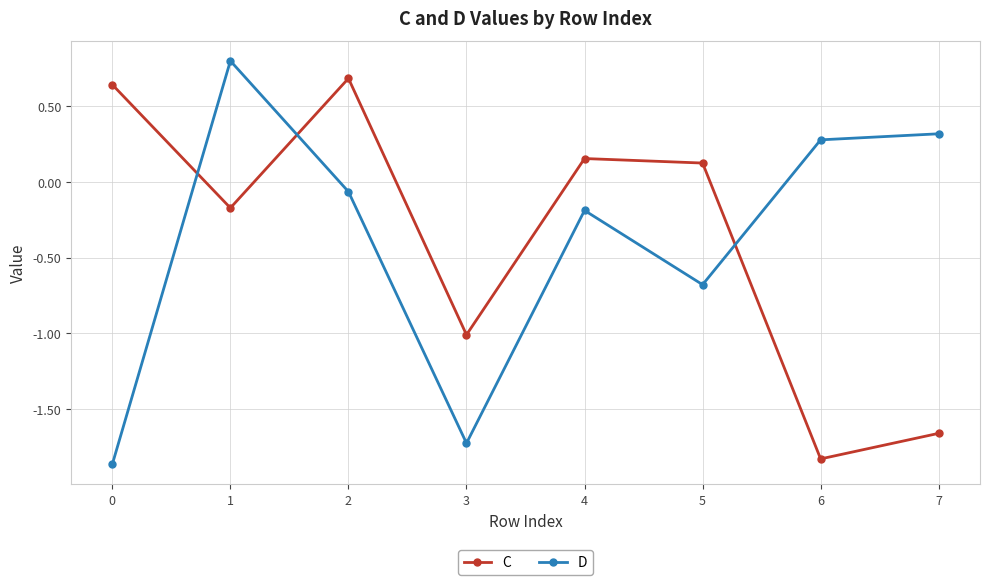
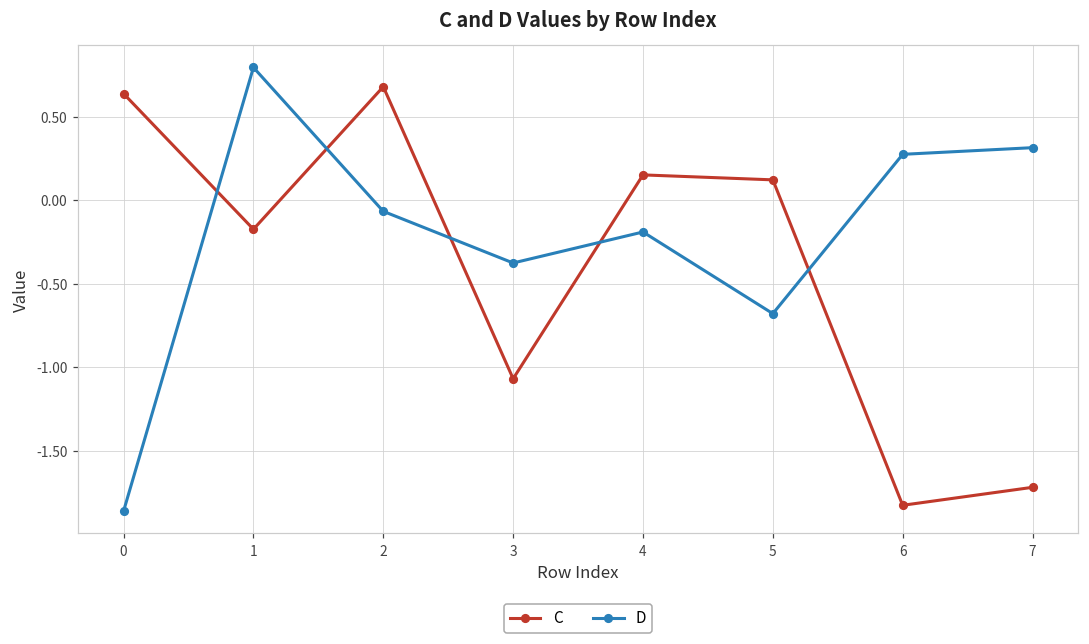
  {
    "C": {
      "0": 0.64,
      "1": -0.17,
      "2": 0.68,
-     "3": -1.01,
+     "3": -1.07,
      "4": 0.15,
      "5": 0.12,
      "6": -1.83,
-     "7": -1.66
+     "7": -1.72
    },
    "D": {
      "0": -1.86,
      "1": 0.79,
      "2": -0.07,
-     "3": -1.72,
+     "3": -0.38,
      "4": -0.19,
      "5": -0.68,
      "6": 0.27,
      "7": 0.31
    }
  }
